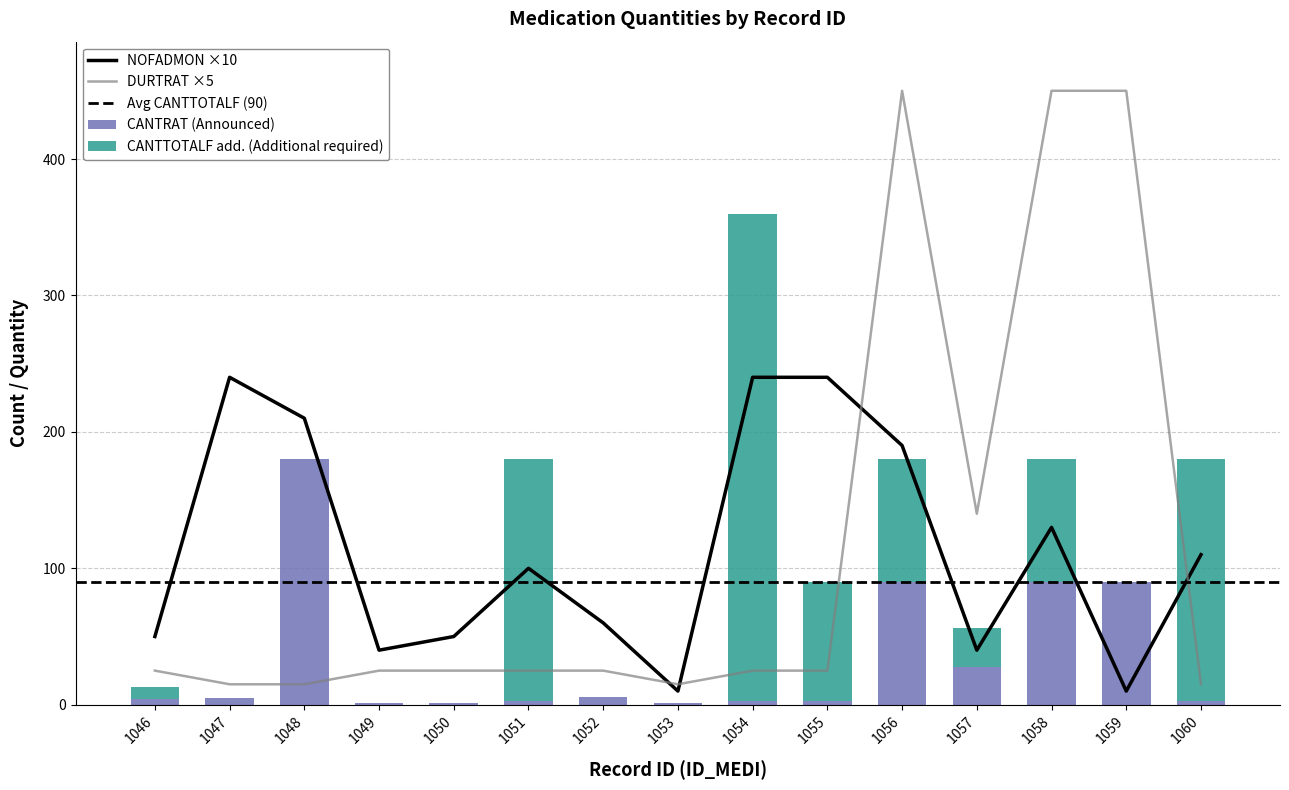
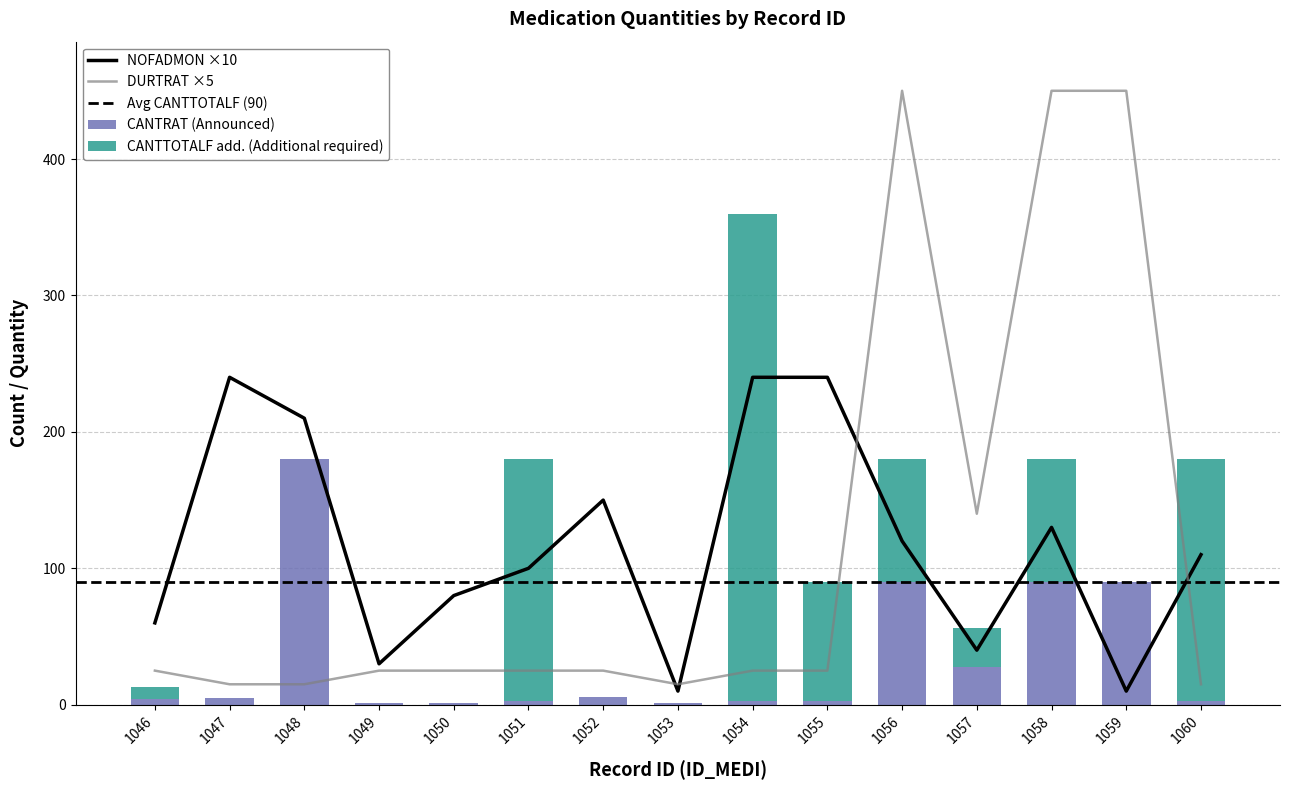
  {
    "NOFADMON ×10": {
-     "1046": 50,
+     "1046": 60,
      "1047": 240,
      "1048": 210,
-     "1049": 40,
-     "1050": 50,
+     "1049": 30,
+     "1050": 80,
      "1051": 100,
-     "1052": 60,
+     "1052": 150,
      "1053": 10,
      "1054": 240,
      "1055": 240,
-     "1056": 190,
+     "1056": 120,
      "1057": 40,
      "1058": 130,
      "1059": 10,
      "1060": 110
    }
  }
